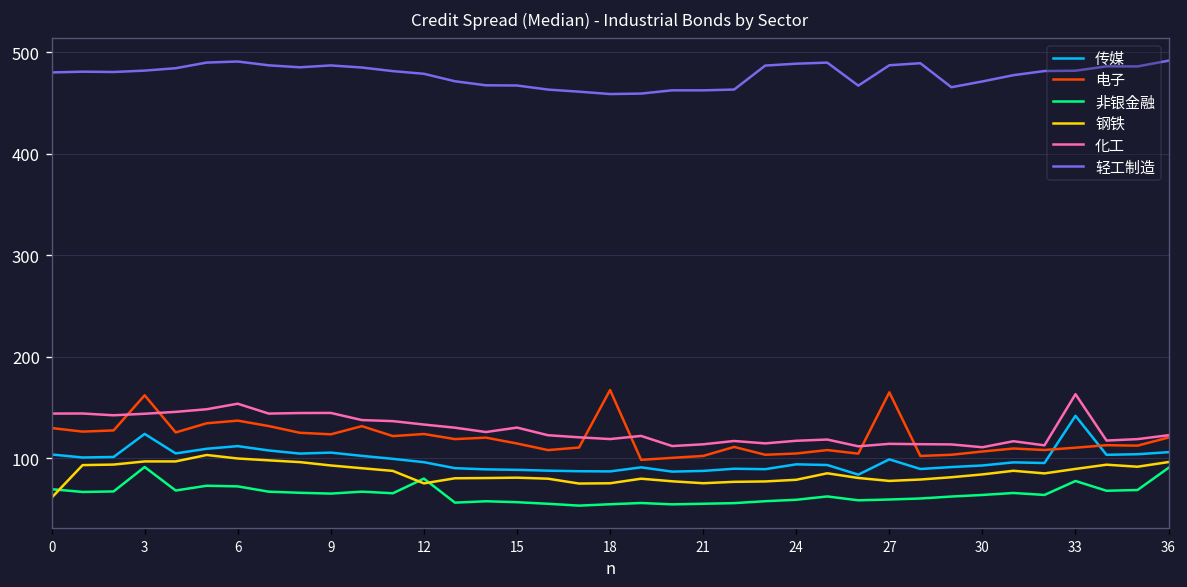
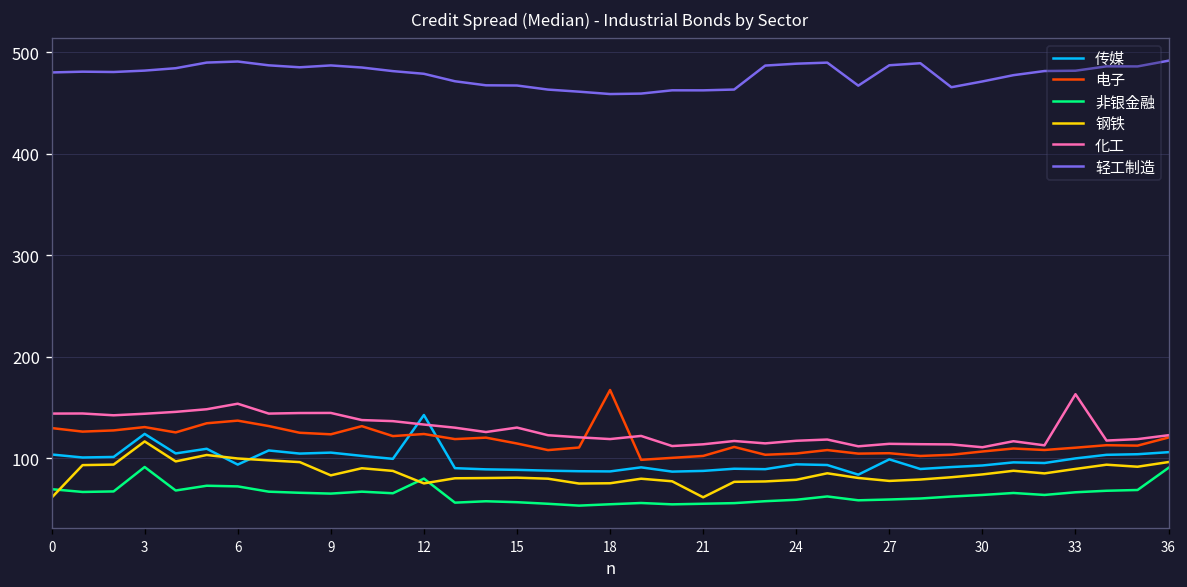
  {
    "传媒": {
      "0": 100,
      "3": 120,
-     "6": 110,
+     "6": 90,
      "9": 110,
-     "12": 100,
+     "12": 140,
      "15": 90,
      "18": 90,
      "21": 90,
      "24": 90,
      "27": 100,
      "30": 90,
-     "33": 140,
+     "33": 100,
      "36": 110
    },
    "电子": {
      "0": 130,
-     "3": 160,
+     "3": 130,
      "6": 140,
      "9": 120,
      "12": 120,
      "15": 110,
      "18": 170,
      "21": 100,
      "24": 100,
-     "27": 170,
+     "27": 110,
      "30": 110,
      "33": 110
    },
    "非银金融": {
      "0": 70,
      "3": 90,
      "6": 70,
      "9": 70,
      "12": 80,
      "15": 60,
      "18": 50,
      "21": 60,
      "24": 60,
      "27": 60,
      "30": 60,
-     "33": 80,
+     "33": 70,
      "36": 90
    },
    "钢铁": {
      "0": 60,
-     "3": 100,
+     "3": 120,
      "6": 100,
-     "9": 90,
+     "9": 80,
      "12": 80,
      "15": 80,
      "18": 80,
-     "21": 80,
+     "21": 60,
      "24": 80,
      "27": 80,
      "30": 80,
      "33": 90,
      "36": 100
    },
    "化工": {
      "0": 140,
      "3": 140,
      "6": 150,
      "9": 140,
      "12": 130,
      "15": 130,
      "18": 120,
      "21": 110,
      "24": 120,
      "27": 110,
      "30": 110,
      "33": 160
    },
    "轻工制造": {
      "0": 480,
      "3": 480,
      "6": 490,
      "9": 490,
      "12": 480,
      "15": 470,
      "18": 460,
      "21": 460,
      "24": 490,
      "27": 490,
      "30": 470,
      "36": 490
    }
  }
